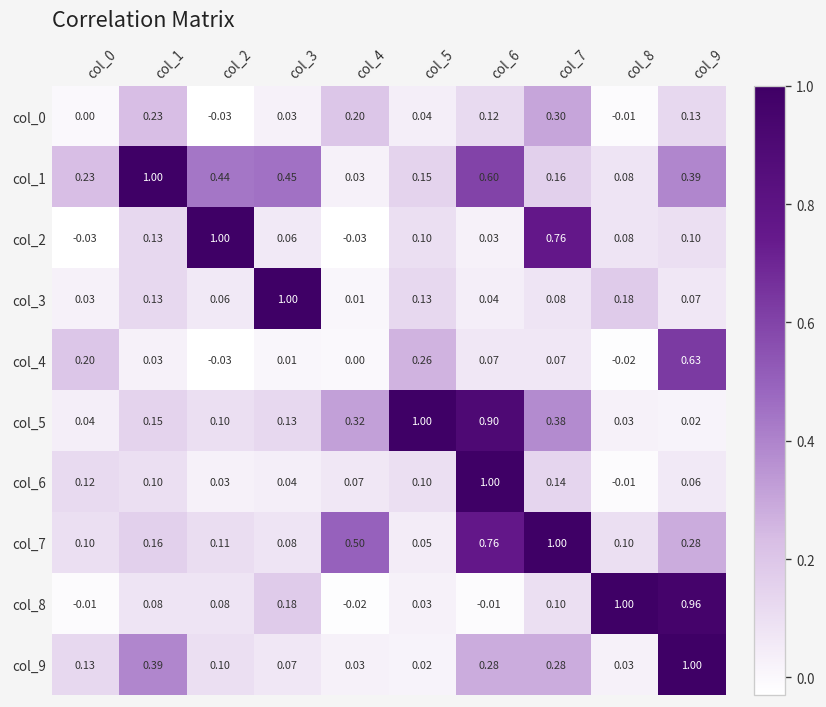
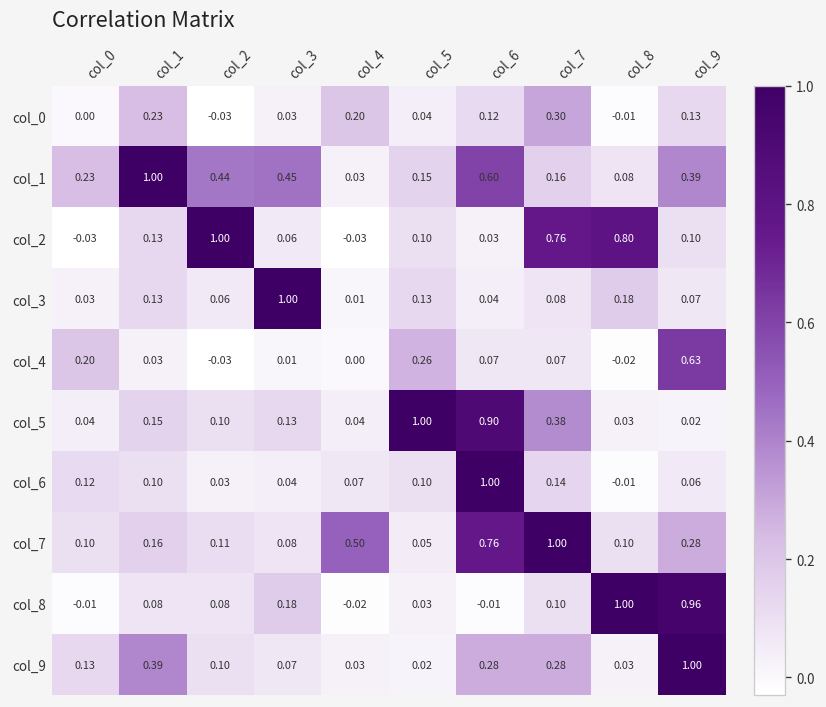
  {
    "col_0": {
      "col_0": 0.00,
      "col_1": 0.23,
      "col_2": -0.03,
      "col_3": 0.03,
      "col_4": 0.20,
      "col_5": 0.04,
      "col_6": 0.12,
      "col_7": 0.30,
      "col_8": -0.01,
      "col_9": 0.13
    },
    "col_1": {
      "col_0": 0.23,
      "col_1": 1.00,
      "col_2": 0.44,
      "col_3": 0.45,
      "col_4": 0.03,
      "col_5": 0.15,
      "col_6": 0.60,
      "col_7": 0.16,
      "col_8": 0.08,
      "col_9": 0.39
    },
    "col_2": {
      "col_0": -0.03,
      "col_1": 0.13,
      "col_2": 1.00,
      "col_3": 0.06,
      "col_4": -0.03,
      "col_5": 0.10,
      "col_6": 0.03,
      "col_7": 0.76,
-     "col_8": 0.08,
+     "col_8": 0.80,
      "col_9": 0.10
    },
    "col_3": {
      "col_0": 0.03,
      "col_1": 0.13,
      "col_2": 0.06,
      "col_3": 1.00,
      "col_4": 0.01,
      "col_5": 0.13,
      "col_6": 0.04,
      "col_7": 0.08,
      "col_8": 0.18,
      "col_9": 0.07
    },
    "col_4": {
      "col_0": 0.20,
      "col_1": 0.03,
      "col_2": -0.03,
      "col_3": 0.01,
      "col_4": 0.00,
      "col_5": 0.26,
      "col_6": 0.07,
      "col_7": 0.07,
      "col_8": -0.02,
      "col_9": 0.63
    },
    "col_5": {
      "col_0": 0.04,
      "col_1": 0.15,
      "col_2": 0.10,
      "col_3": 0.13,
-     "col_4": 0.32,
+     "col_4": 0.04,
      "col_5": 1.00,
      "col_6": 0.90,
      "col_7": 0.38,
      "col_8": 0.03,
      "col_9": 0.02
    },
    "col_6": {
      "col_0": 0.12,
      "col_1": 0.10,
      "col_2": 0.03,
      "col_3": 0.04,
      "col_4": 0.07,
      "col_5": 0.10,
      "col_6": 1.00,
      "col_7": 0.14,
      "col_8": -0.01,
      "col_9": 0.06
    },
    "col_7": {
      "col_0": 0.10,
      "col_1": 0.16,
      "col_2": 0.11,
      "col_3": 0.08,
      "col_4": 0.50,
      "col_5": 0.05,
      "col_6": 0.76,
      "col_7": 1.00,
      "col_8": 0.10,
      "col_9": 0.28
    },
    "col_8": {
      "col_0": -0.01,
      "col_1": 0.08,
      "col_2": 0.08,
      "col_3": 0.18,
      "col_4": -0.02,
      "col_5": 0.03,
      "col_6": -0.01,
      "col_7": 0.10,
      "col_8": 1.00,
      "col_9": 0.96
    },
    "col_9": {
      "col_0": 0.13,
      "col_1": 0.39,
      "col_2": 0.10,
      "col_3": 0.07,
      "col_4": 0.03,
      "col_5": 0.02,
      "col_6": 0.28,
      "col_7": 0.28,
      "col_8": 0.03,
      "col_9": 1.00
    }
  }
